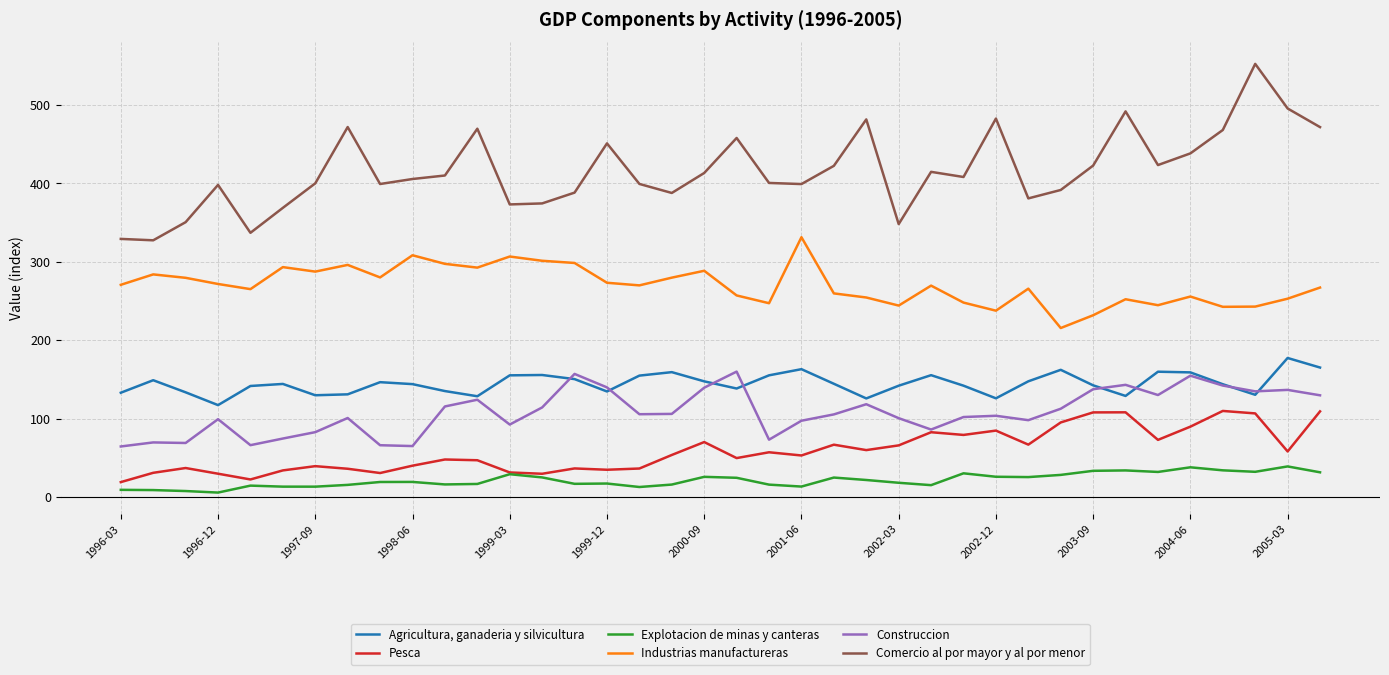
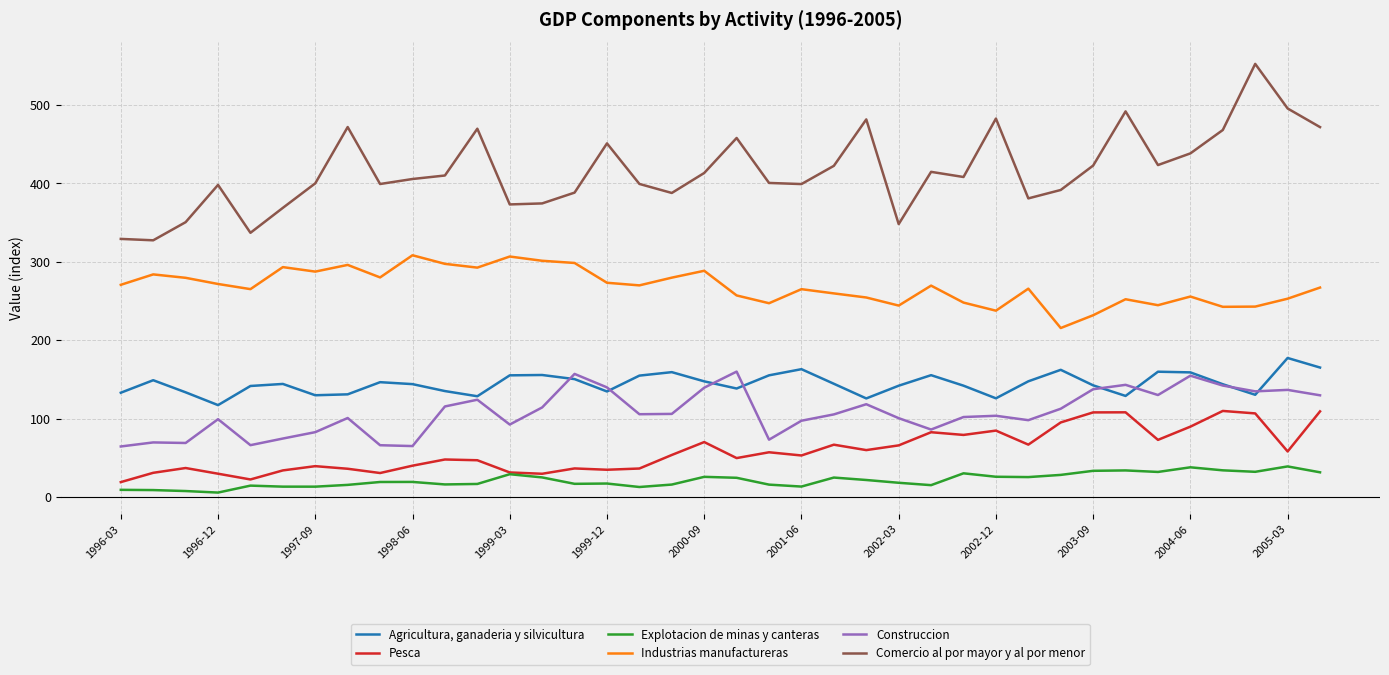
  {
    "Agricultura, ganaderia y silvicultura": {
      "1996-03": 130,
      "1996-12": 120,
      "1997-09": 130,
      "1998-06": 140,
      "1999-03": 160,
      "1999-12": 130,
      "2000-09": 150,
      "2001-06": 160,
      "2002-03": 140,
      "2002-12": 130,
      "2003-09": 140,
      "2004-06": 160,
      "2005-03": 180
    },
    "Pesca": {
      "1996-03": 20,
      "1996-12": 30,
      "1997-09": 40,
      "1998-06": 40,
      "1999-12": 30,
      "2000-09": 70,
      "2001-06": 50,
      "2002-03": 70,
      "2002-12": 80,
      "2003-09": 110,
      "2004-06": 90,
      "2005-03": 60
    },
    "Explotacion de minas y canteras": {
      "1996-03": 10,
      "1996-12": 10,
      "1997-09": 10,
      "1998-06": 20,
      "1999-12": 20,
      "2000-09": 30,
      "2001-06": 10,
      "2002-03": 20,
      "2002-12": 30,
      "2003-09": 30,
      "2004-06": 40,
      "2005-03": 40
    },
    "Industrias manufactureras": {
      "1996-03": 270,
      "1996-12": 270,
      "1997-09": 290,
      "1998-06": 310,
      "1999-03": 310,
      "1999-12": 270,
      "2000-09": 290,
-     "2001-06": 330,
+     "2001-06": 270,
      "2002-03": 240,
      "2002-12": 240,
      "2003-09": 230,
      "2004-06": 260,
      "2005-03": 250
    },
    "Construccion": {
      "1996-03": 60,
      "1996-12": 100,
      "1997-09": 80,
      "1998-06": 60,
      "1999-03": 90,
      "1999-12": 140,
      "2000-09": 140,
      "2001-06": 100,
      "2002-03": 100,
      "2002-12": 100,
      "2003-09": 140,
      "2004-06": 150,
      "2005-03": 140
    },
    "Comercio al por mayor y al por menor": {
      "1996-03": 330,
      "1996-12": 400,
      "1997-09": 400,
      "1998-06": 410,
      "1999-03": 370,
      "1999-12": 450,
      "2000-09": 410,
      "2001-06": 400,
      "2002-03": 350,
      "2002-12": 480,
      "2003-09": 420,
      "2004-06": 440,
      "2005-03": 500
    }
  }
